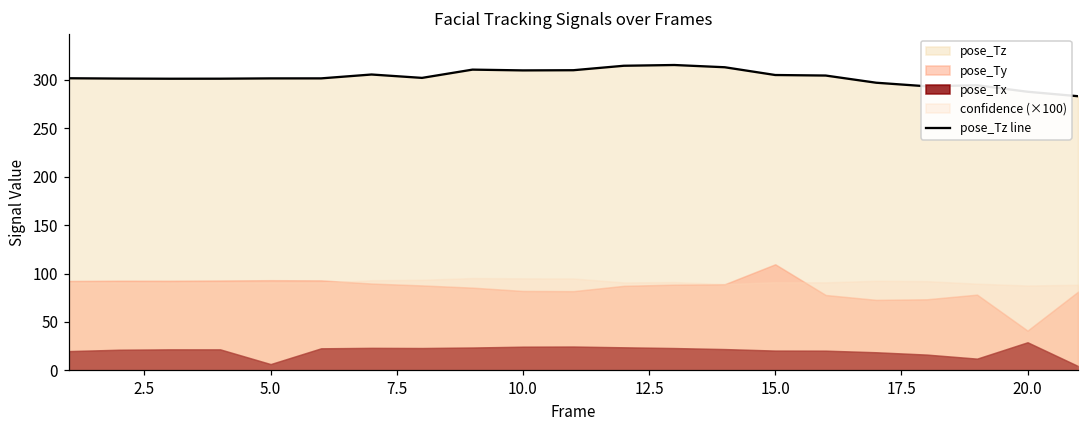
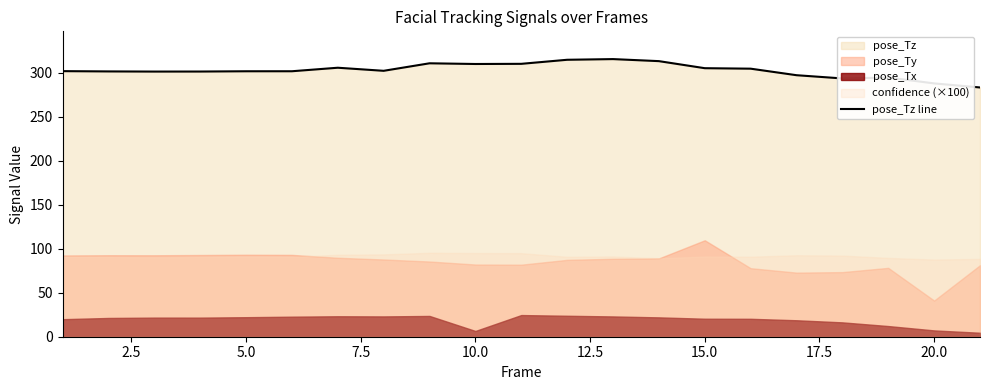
  {
    "pose_Ty": {
      "10.0": 80,
      "15.0": 110,
      "20.0": 40
    },
    "pose_Tx": {
-     "5.0": 10,
-     "10.0": 20,
+     "5.0": 20,
+     "10.0": 10,
      "15.0": 20,
-     "20.0": 30
+     "20.0": 10
    }
  }
